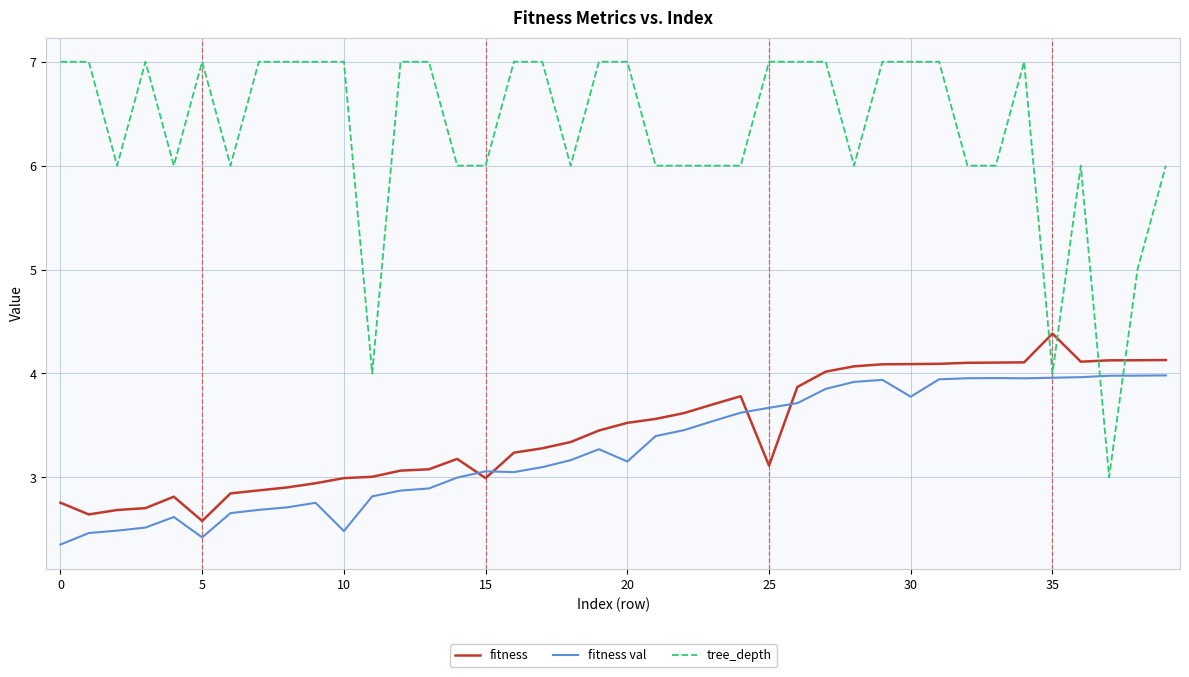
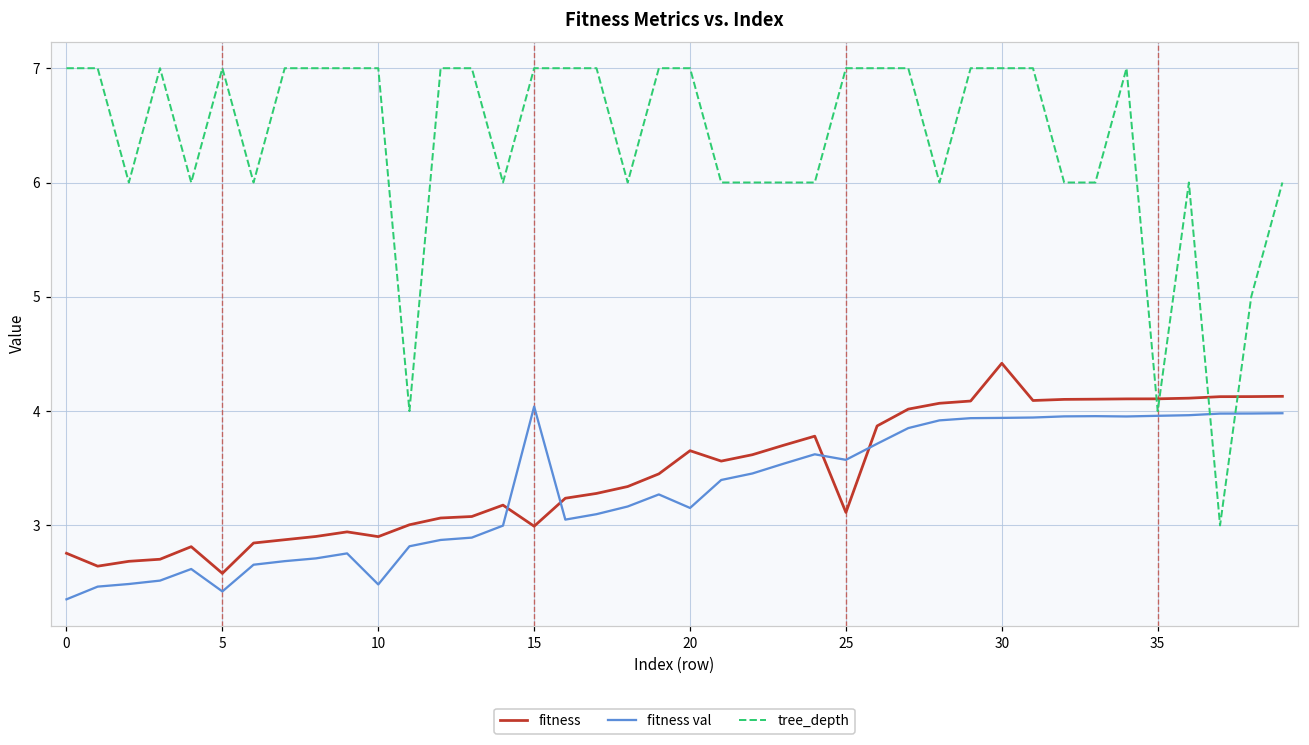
  {
    "fitness": {
      "0": 2.76,
      "5": 2.58,
-     "10": 2.99,
+     "10": 2.90,
      "15": 2.99,
-     "20": 3.52,
+     "20": 3.65,
      "25": 3.11,
-     "30": 4.09,
-     "35": 4.38
+     "30": 4.42,
+     "35": 4.11
    },
    "fitness val": {
      "0": 2.35,
      "5": 2.42,
      "10": 2.48,
-     "15": 3.06,
+     "15": 4.04,
      "20": 3.15,
-     "25": 3.67,
-     "30": 3.78,
+     "25": 3.57,
+     "30": 3.94,
      "35": 3.96
    },
    "tree_depth": {
      "0": 7,
      "5": 7,
      "10": 7,
-     "15": 6,
+     "15": 7,
      "20": 7,
      "25": 7,
      "30": 7,
      "35": 4
    }
  }
